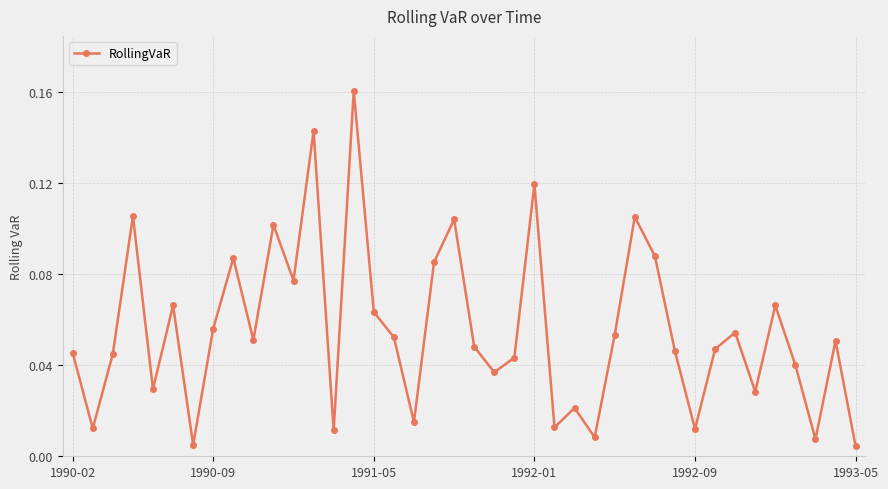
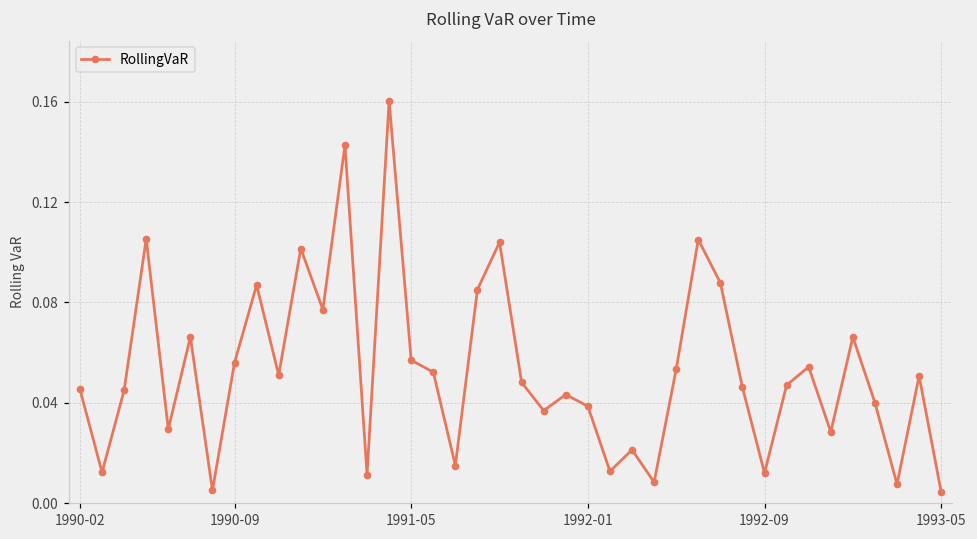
  {
    "1990-02": 0.045,
    "1990-09": 0.056,
-   "1991-05": 0.063,
-   "1992-01": 0.119,
+   "1991-05": 0.057,
+   "1992-01": 0.039,
    "1992-09": 0.012,
    "1993-05": 0.004
  }
